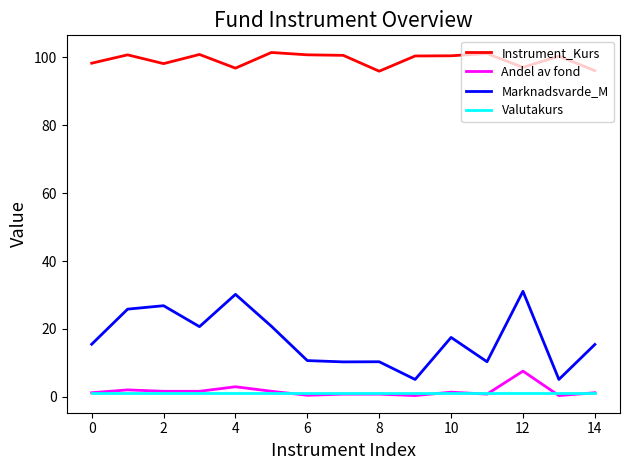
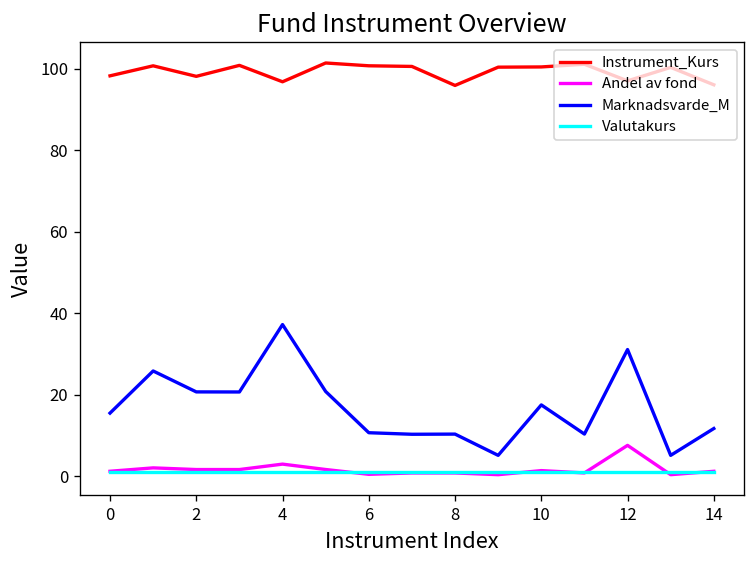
  {
    "Instrument_Kurs": {
      "0": 98,
      "2": 98,
      "4": 97,
      "6": 101,
      "8": 96,
      "10": 100
    },
    "Andel av fond": {
      "4": 3,
      "12": 8
    },
    "Marknadsvarde_M": {
      "0": 16,
-     "2": 27,
-     "4": 30,
+     "2": 21,
+     "4": 37,
      "6": 11,
      "8": 10,
      "10": 18,
      "12": 31,
-     "14": 15
+     "14": 12
    },
    "Valutakurs": {
      "4": 1,
      "12": 1
    }
  }
